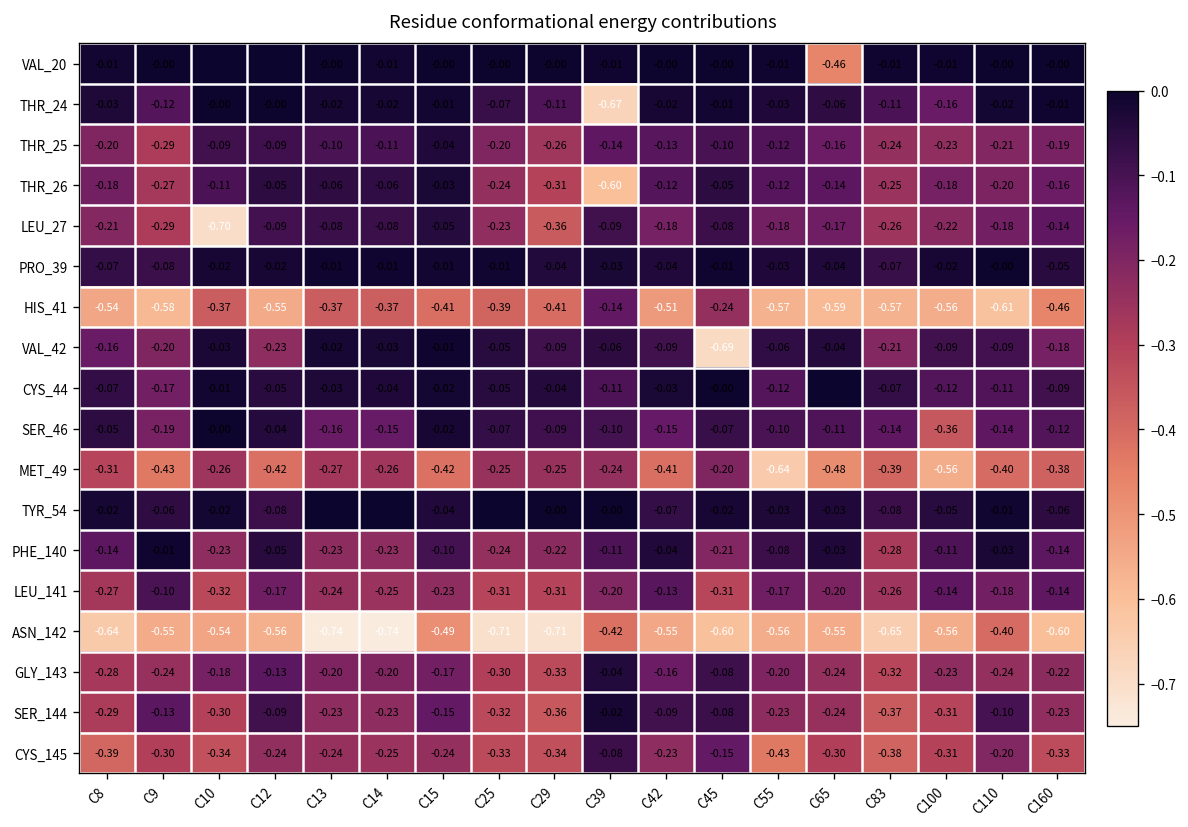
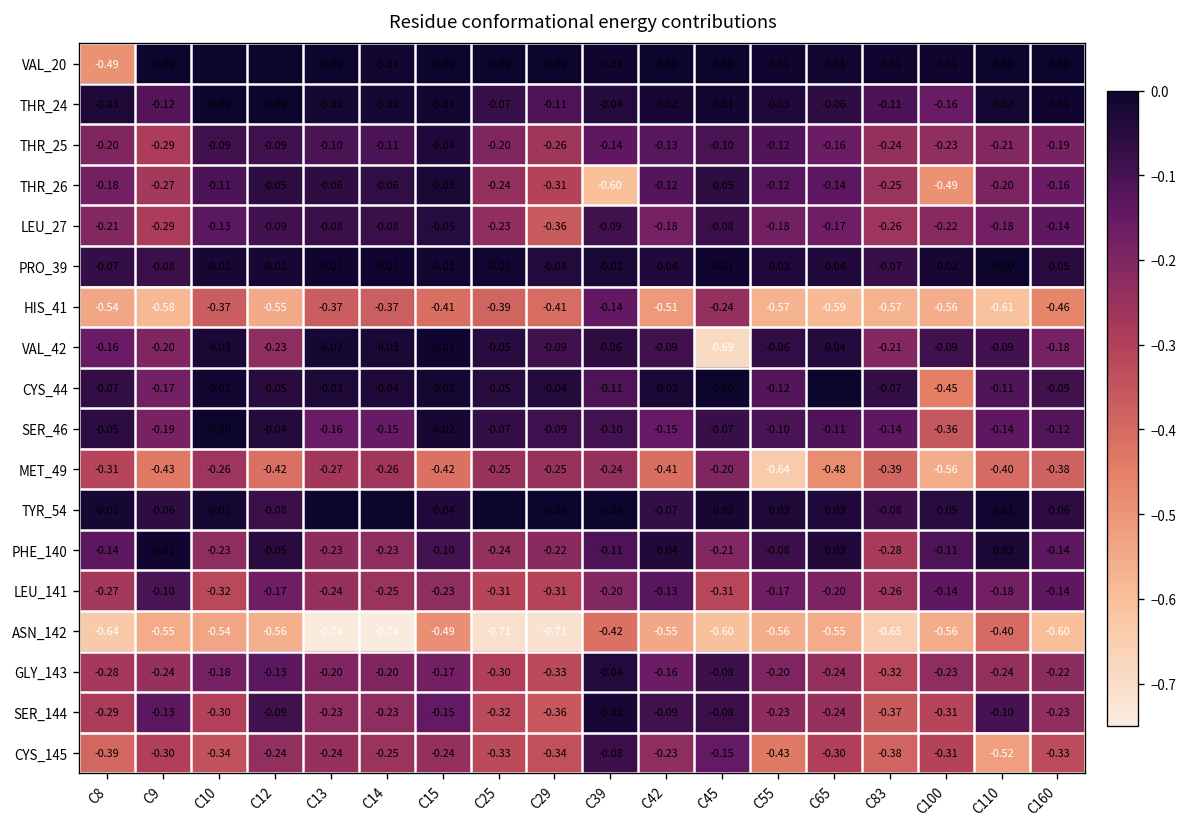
  {
    "VAL_20": {
-     "C8": -0.01,
+     "C8": -0.49,
      "C14": -0.01,
      "C39": -0.01,
      "C55": -0.01,
-     "C65": -0.46,
+     "C65": -0.01,
      "C83": -0.01,
      "C100": -0.01
    },
    "THR_24": {
      "C8": -0.03,
      "C9": -0.12,
      "C13": -0.02,
      "C14": -0.02,
      "C15": -0.01,
      "C25": -0.07,
      "C29": -0.11,
-     "C39": -0.67,
+     "C39": -0.04,
      "C42": -0.02,
      "C45": -0.01,
      "C55": -0.03,
      "C65": -0.06,
      "C83": -0.11,
      "C100": -0.16,
      "C110": -0.02,
      "C160": -0.01
    },
    "THR_26": {
      "C8": -0.18,
      "C9": -0.27,
      "C10": -0.11,
      "C12": -0.05,
      "C13": -0.06,
      "C14": -0.06,
      "C15": -0.03,
      "C25": -0.24,
      "C29": -0.31,
      "C39": -0.60,
      "C42": -0.12,
      "C45": -0.05,
      "C55": -0.12,
      "C65": -0.14,
      "C83": -0.25,
-     "C100": -0.18,
+     "C100": -0.49,
      "C110": -0.20,
      "C160": -0.16
    },
    "LEU_27": {
      "C8": -0.21,
      "C9": -0.29,
-     "C10": -0.70,
+     "C10": -0.13,
      "C12": -0.09,
      "C13": -0.08,
      "C14": -0.08,
      "C15": -0.05,
      "C25": -0.23,
      "C29": -0.36,
      "C39": -0.09,
      "C42": -0.18,
      "C45": -0.08,
      "C55": -0.18,
      "C65": -0.17,
      "C83": -0.26,
      "C100": -0.22,
      "C110": -0.18,
      "C160": -0.14
    },
    "CYS_44": {
      "C8": -0.07,
      "C9": -0.17,
      "C10": -0.01,
      "C12": -0.05,
      "C13": -0.03,
      "C14": -0.04,
      "C15": -0.02,
      "C25": -0.05,
      "C29": -0.04,
      "C39": -0.11,
      "C42": -0.03,
      "C55": -0.12,
      "C83": -0.07,
-     "C100": -0.12,
+     "C100": -0.45,
      "C110": -0.11,
      "C160": -0.09
    },
    "CYS_145": {
      "C8": -0.39,
      "C9": -0.30,
      "C10": -0.34,
      "C12": -0.24,
      "C13": -0.24,
      "C14": -0.25,
      "C15": -0.24,
      "C25": -0.33,
      "C29": -0.34,
      "C39": -0.08,
      "C42": -0.23,
      "C45": -0.15,
      "C55": -0.43,
      "C65": -0.30,
      "C83": -0.38,
      "C100": -0.31,
-     "C110": -0.20,
+     "C110": -0.52,
      "C160": -0.33
    }
  }
